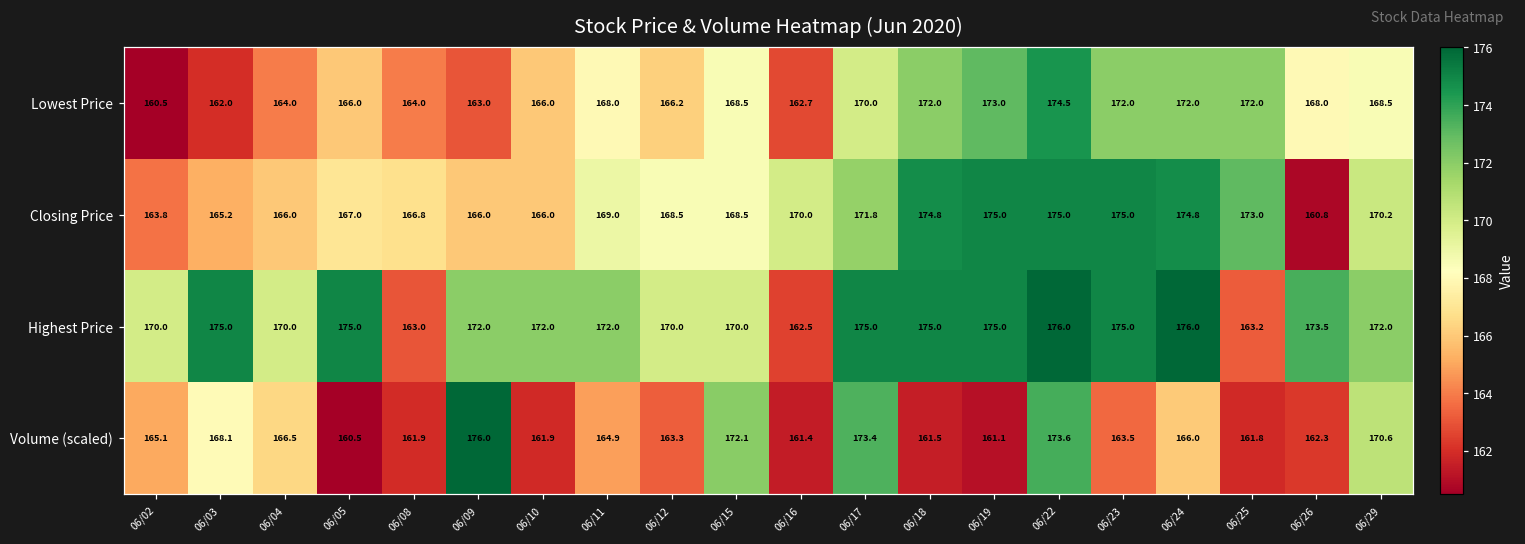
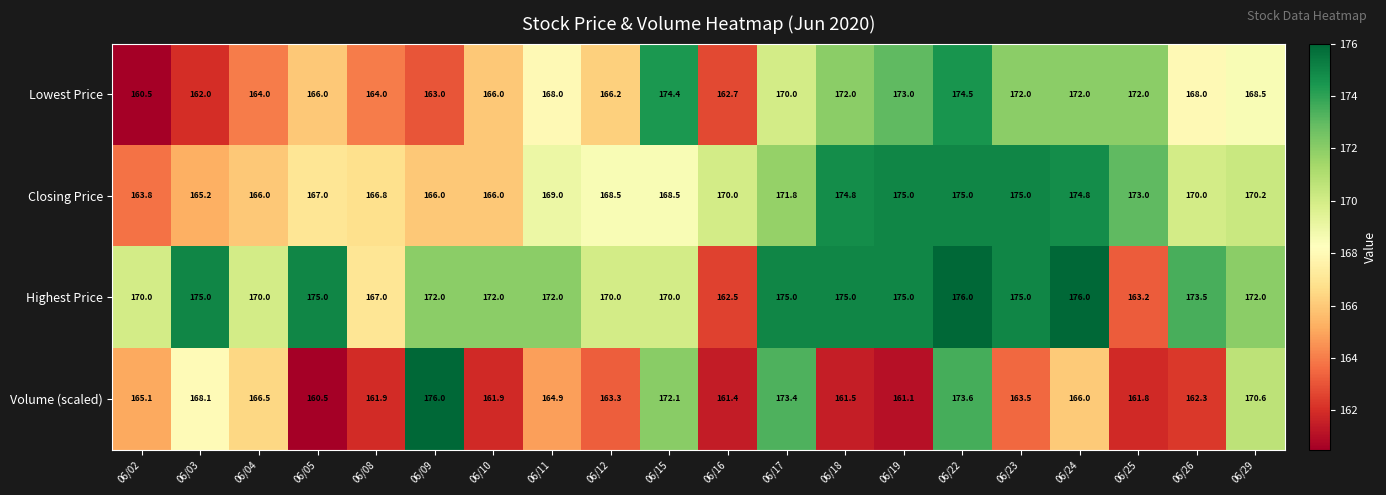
  {
    "Lowest Price": {
      "06/02": 160.5,
      "06/03": 162.0,
      "06/04": 164.0,
      "06/05": 166.0,
      "06/08": 164.0,
      "06/09": 163.0,
      "06/10": 166.0,
      "06/11": 168.0,
      "06/12": 166.2,
-     "06/15": 168.5,
+     "06/15": 174.4,
      "06/16": 162.7,
      "06/17": 170.0,
      "06/18": 172.0,
      "06/19": 173.0,
      "06/22": 174.5,
      "06/23": 172.0,
      "06/24": 172.0,
      "06/25": 172.0,
      "06/26": 168.0,
      "06/29": 168.5
    },
    "Closing Price": {
      "06/02": 163.8,
      "06/03": 165.2,
      "06/04": 166.0,
      "06/05": 167.0,
      "06/08": 166.8,
      "06/09": 166.0,
      "06/10": 166.0,
      "06/11": 169.0,
      "06/12": 168.5,
      "06/15": 168.5,
      "06/16": 170.0,
      "06/17": 171.8,
      "06/18": 174.8,
      "06/19": 175.0,
      "06/22": 175.0,
      "06/23": 175.0,
      "06/24": 174.8,
      "06/25": 173.0,
-     "06/26": 160.8,
+     "06/26": 170.0,
      "06/29": 170.2
    },
    "Highest Price": {
      "06/02": 170.0,
      "06/03": 175.0,
      "06/04": 170.0,
      "06/05": 175.0,
-     "06/08": 163.0,
+     "06/08": 167.0,
      "06/09": 172.0,
      "06/10": 172.0,
      "06/11": 172.0,
      "06/12": 170.0,
      "06/15": 170.0,
      "06/16": 162.5,
      "06/17": 175.0,
      "06/18": 175.0,
      "06/19": 175.0,
      "06/22": 176.0,
      "06/23": 175.0,
      "06/24": 176.0,
      "06/25": 163.2,
      "06/26": 173.5,
      "06/29": 172.0
    },
    "Volume (scaled)": {
      "06/02": 165.1,
      "06/03": 168.1,
      "06/04": 166.5,
      "06/05": 160.5,
      "06/08": 161.9,
      "06/09": 176.0,
      "06/10": 161.9,
      "06/11": 164.9,
      "06/12": 163.3,
      "06/15": 172.1,
      "06/16": 161.4,
      "06/17": 173.4,
      "06/18": 161.5,
      "06/19": 161.1,
      "06/22": 173.6,
      "06/23": 163.5,
      "06/24": 166.0,
      "06/25": 161.8,
      "06/26": 162.3,
      "06/29": 170.6
    }
  }
